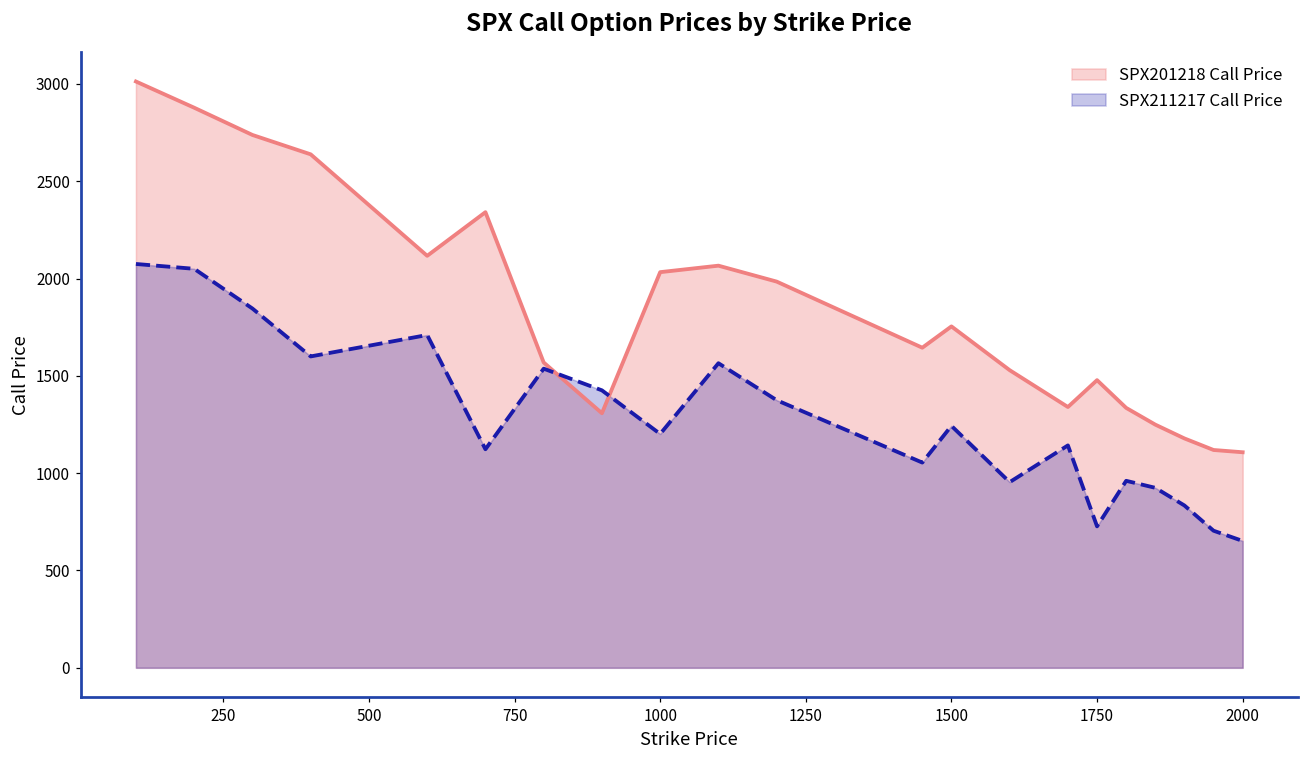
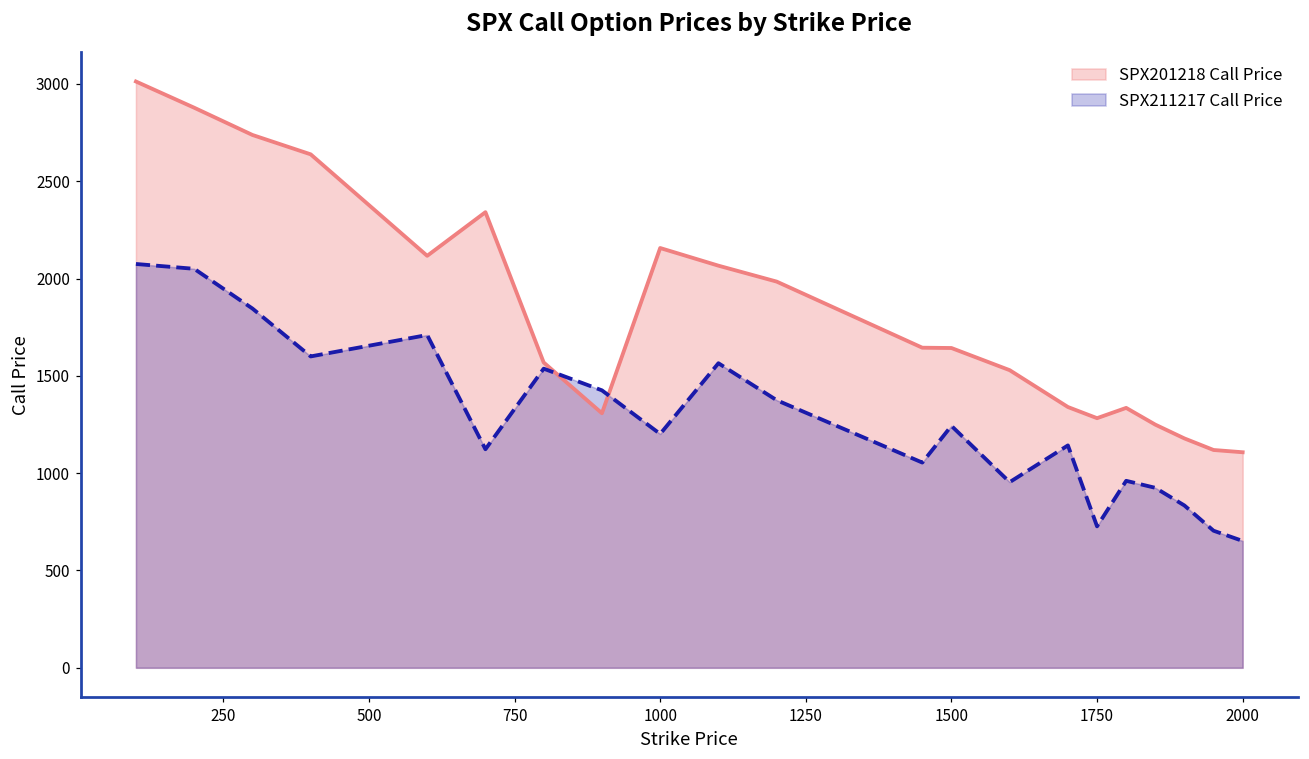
  {
    "SPX201218 Call Price": {
-     "1000": 2030,
-     "1500": 1750,
-     "1750": 1480,
+     "1000": 2160,
+     "1500": 1640,
+     "1750": 1280,
      "2000": 1110
    },
    "SPX211217 Call Price": {
      "1000": 1200,
      "1500": 1240,
      "1750": 730,
      "2000": 650
    }
  }
